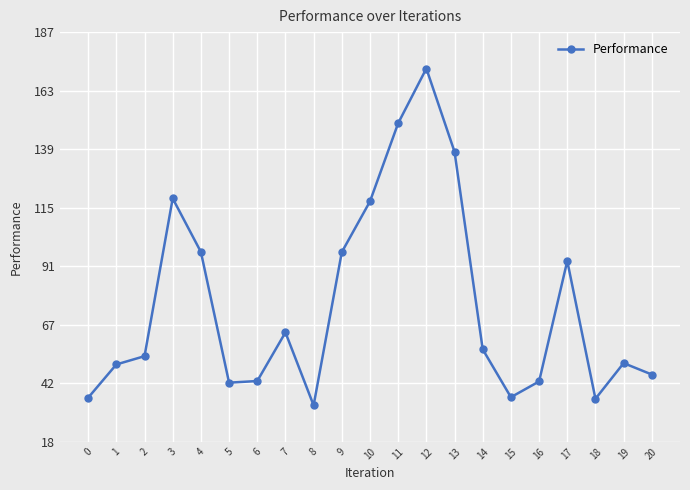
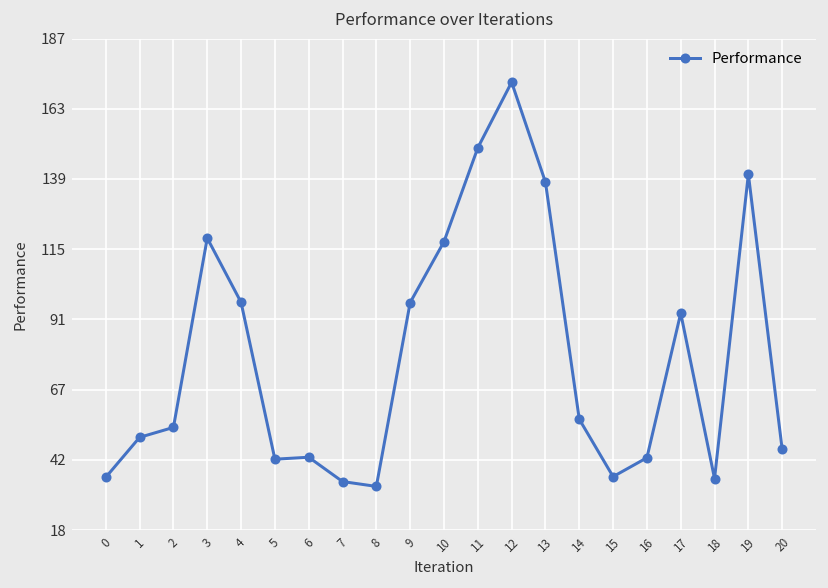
  {
    "0": 36,
    "1": 50,
    "2": 54,
    "3": 119,
    "4": 97,
    "5": 43,
    "6": 43,
-   "7": 63,
+   "7": 35,
    "8": 33,
    "9": 96,
    "10": 117,
    "11": 150,
    "12": 172,
    "13": 138,
    "14": 56,
    "15": 37,
    "16": 43,
    "17": 93,
    "18": 36,
-   "19": 51,
+   "19": 141,
    "20": 46
  }
